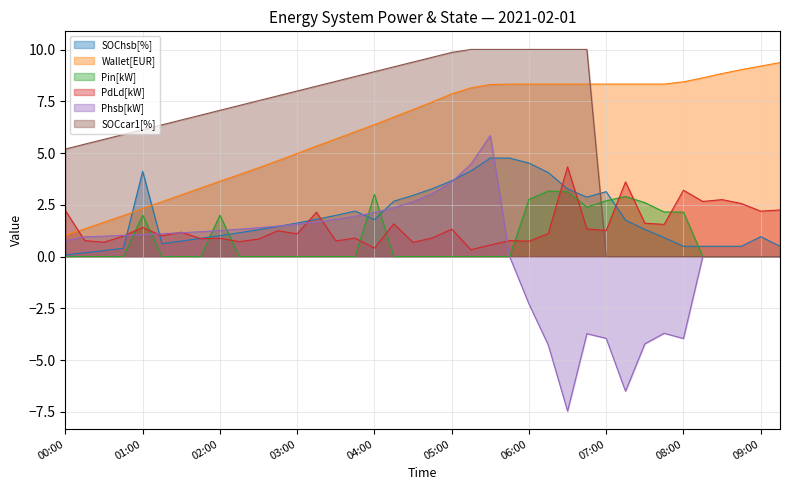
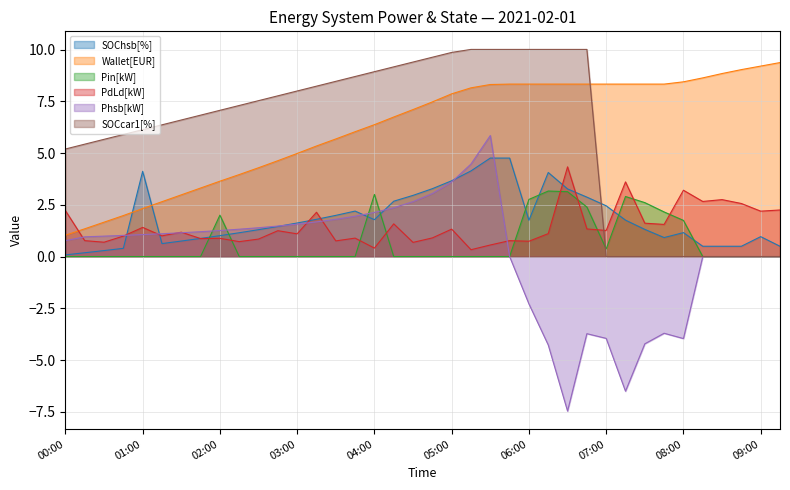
  {
    "SOChsb[%]": {
      "01:00": 4.1,
      "02:00": 1.0,
      "04:00": 1.8,
-     "06:00": 4.5,
-     "07:00": 3.1,
-     "08:00": 0.5,
+     "06:00": 1.8,
+     "07:00": 2.5,
+     "08:00": 1.2,
      "09:00": 1.0
    },
    "Pin[kW]": {
-     "01:00": 2,
+     "01:00": 0,
      "02:00": 2.0,
      "03:00": 0.0,
      "04:00": 3.0,
      "05:00": 0.0,
      "06:00": 2.8,
-     "07:00": 2.7,
-     "08:00": 2.1
+     "07:00": 0.4,
+     "08:00": 1.7
    }
  }
